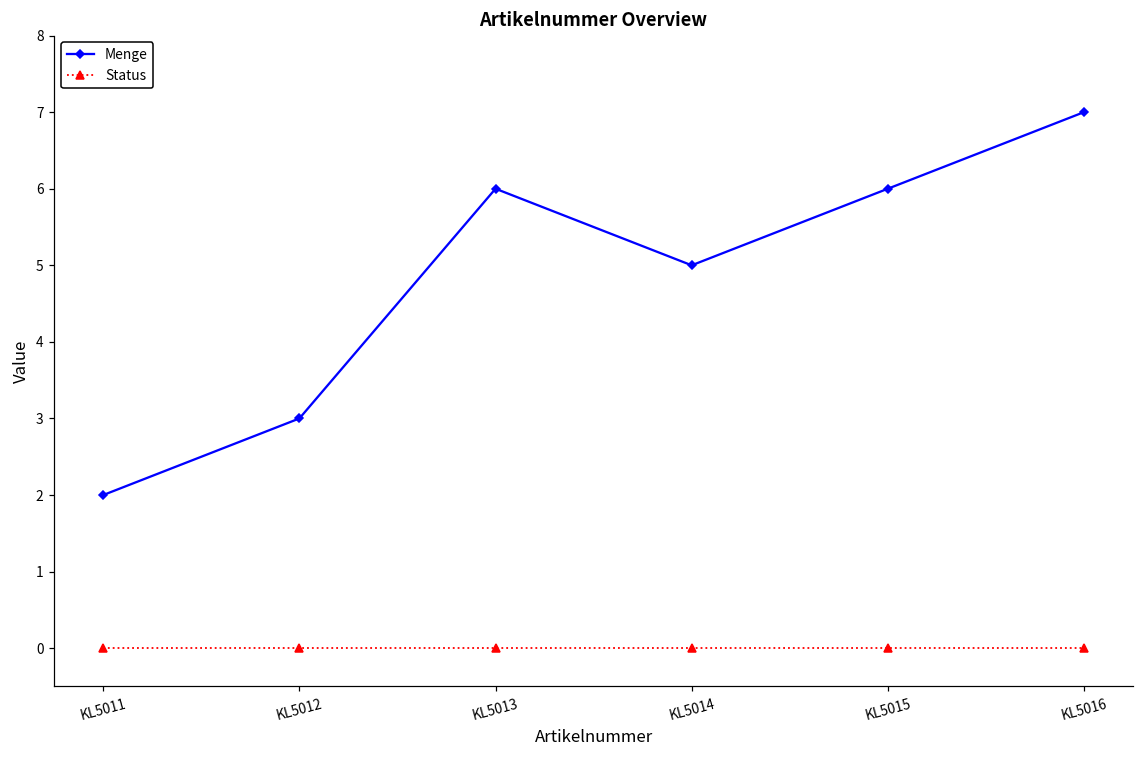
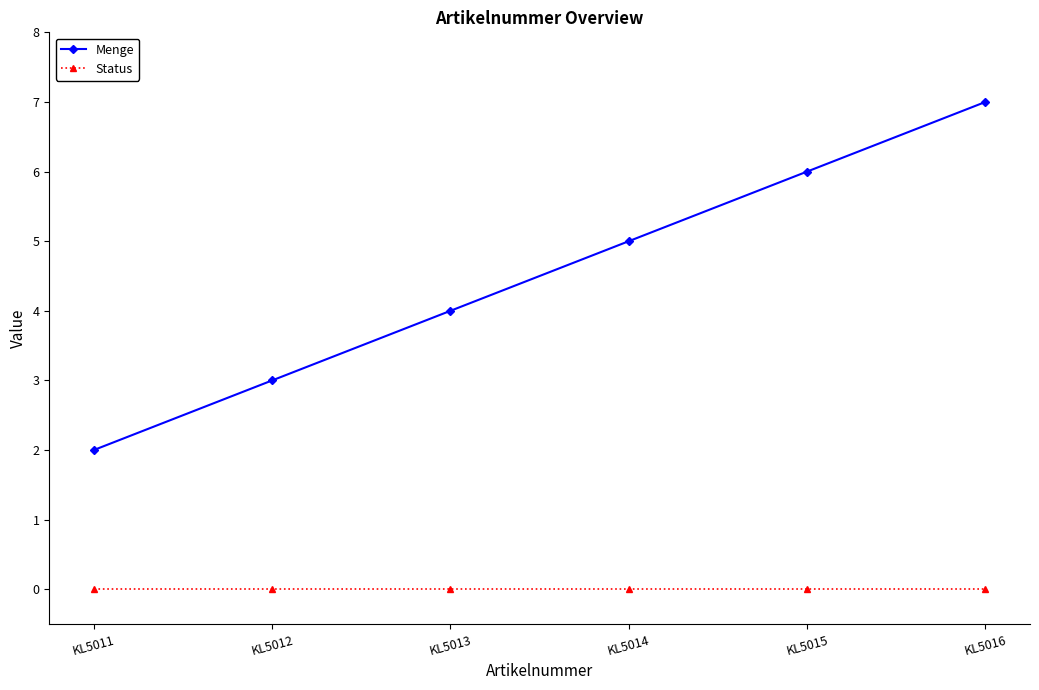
  {
    "Menge": {
      "KL5011": 2,
      "KL5012": 3,
-     "KL5013": 6,
+     "KL5013": 4,
      "KL5014": 5,
      "KL5015": 6,
      "KL5016": 7
    },
    "Status": {
      "KL5011": 0,
      "KL5012": 0,
      "KL5013": 0,
      "KL5014": 0,
      "KL5015": 0,
      "KL5016": 0
    }
  }
